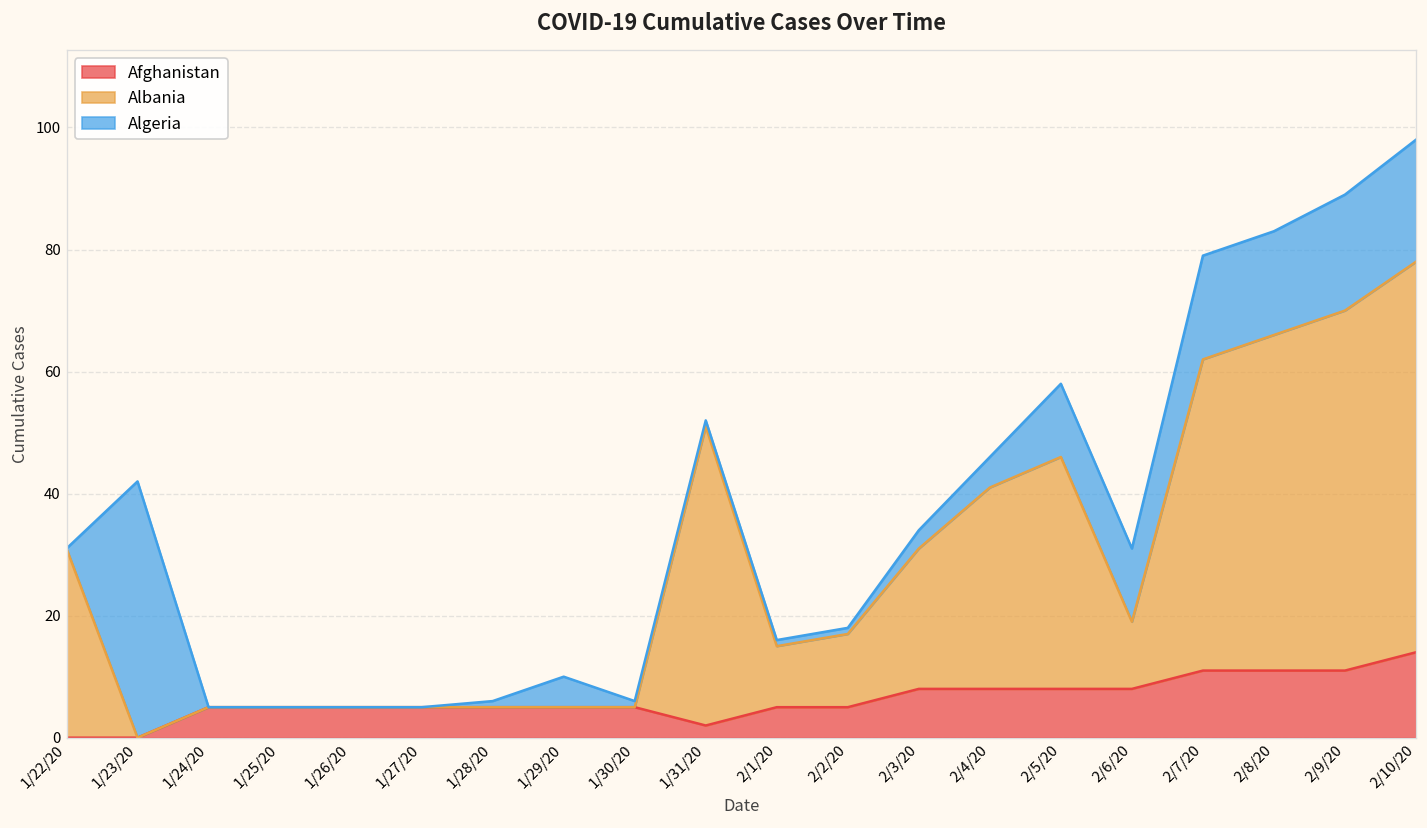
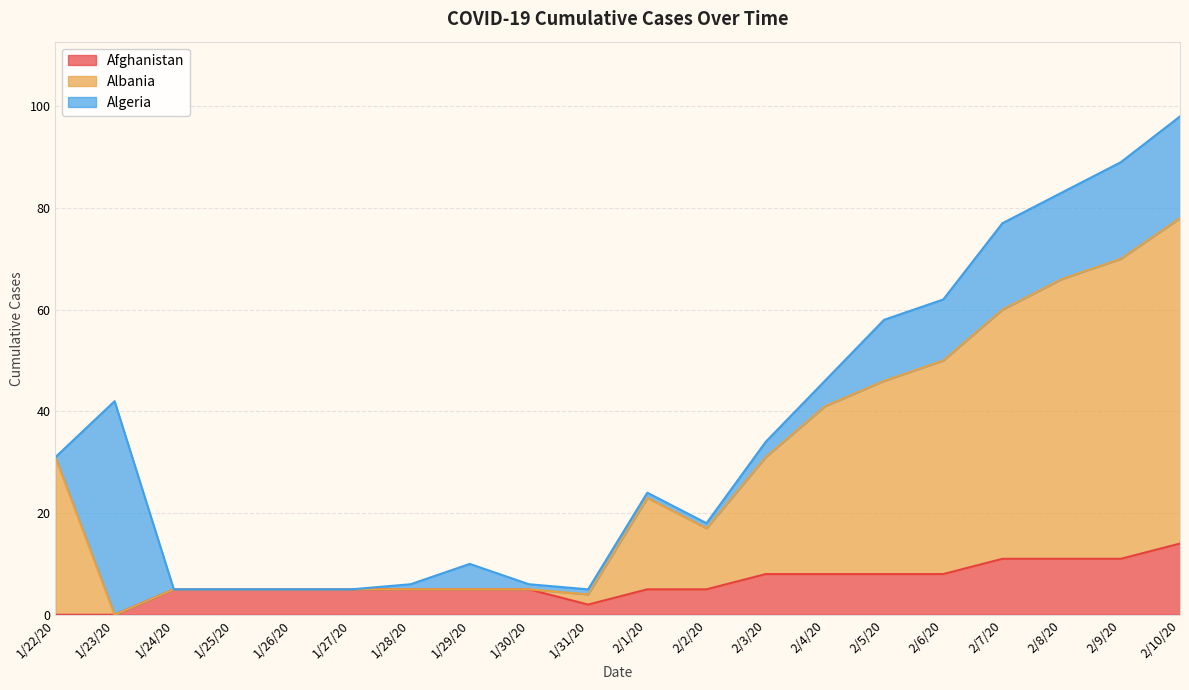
  {
    "Afghanistan": {
      "1/22/20": 0,
      "1/31/20": 2,
      "2/1/20": 5,
      "2/2/20": 5,
      "2/3/20": 8,
      "2/4/20": 8,
      "2/5/20": 8,
      "2/6/20": 8,
      "2/7/20": 11,
      "2/8/20": 11,
      "2/9/20": 11,
      "2/10/20": 14
    },
    "Albania": {
-     "1/31/20": 49,
-     "2/1/20": 10,
+     "1/31/20": 2,
+     "2/1/20": 18,
      "2/2/20": 12,
      "2/3/20": 23,
      "2/4/20": 33,
      "2/5/20": 38,
-     "2/6/20": 11,
-     "2/7/20": 51,
+     "2/6/20": 42,
+     "2/7/20": 49,
      "2/8/20": 55,
      "2/9/20": 59,
      "2/10/20": 64
    },
    "Algeria": {
      "1/23/20": 42,
      "1/28/20": 1,
      "1/29/20": 5,
      "1/30/20": 1,
      "1/31/20": 1,
      "2/1/20": 1,
      "2/2/20": 1,
      "2/3/20": 3,
      "2/4/20": 5,
      "2/5/20": 12,
      "2/6/20": 12,
      "2/7/20": 17,
      "2/8/20": 17,
      "2/9/20": 19,
      "2/10/20": 20
    }
  }
